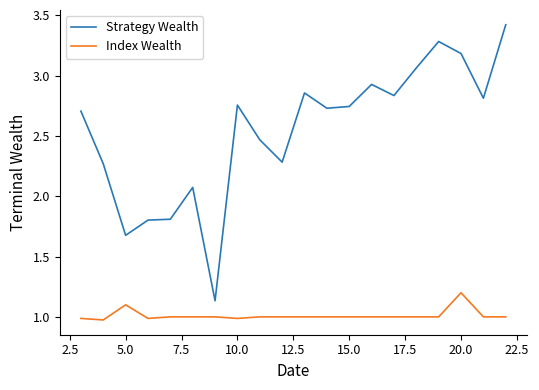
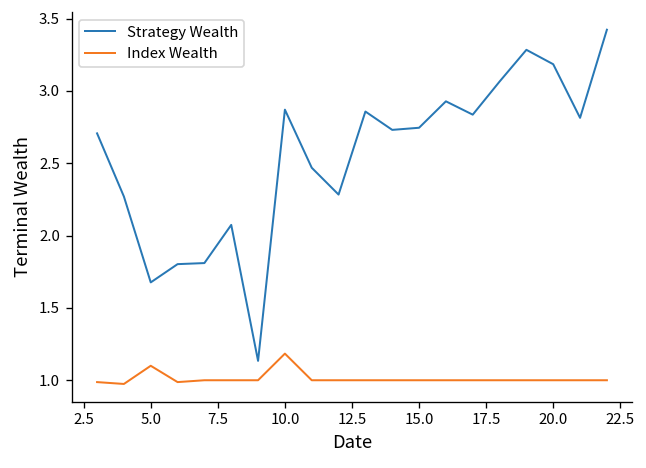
  {
    "Strategy Wealth": {
      "5.0": 1.68,
-     "10.0": 2.76,
+     "10.0": 2.87,
      "15.0": 2.75,
      "20.0": 3.18
    },
    "Index Wealth": {
      "5.0": 1.10,
-     "10.0": 0.99,
+     "10.0": 1.18,
      "15.0": 1.00,
-     "20.0": 1.2
+     "20.0": 1.0
    }
  }
